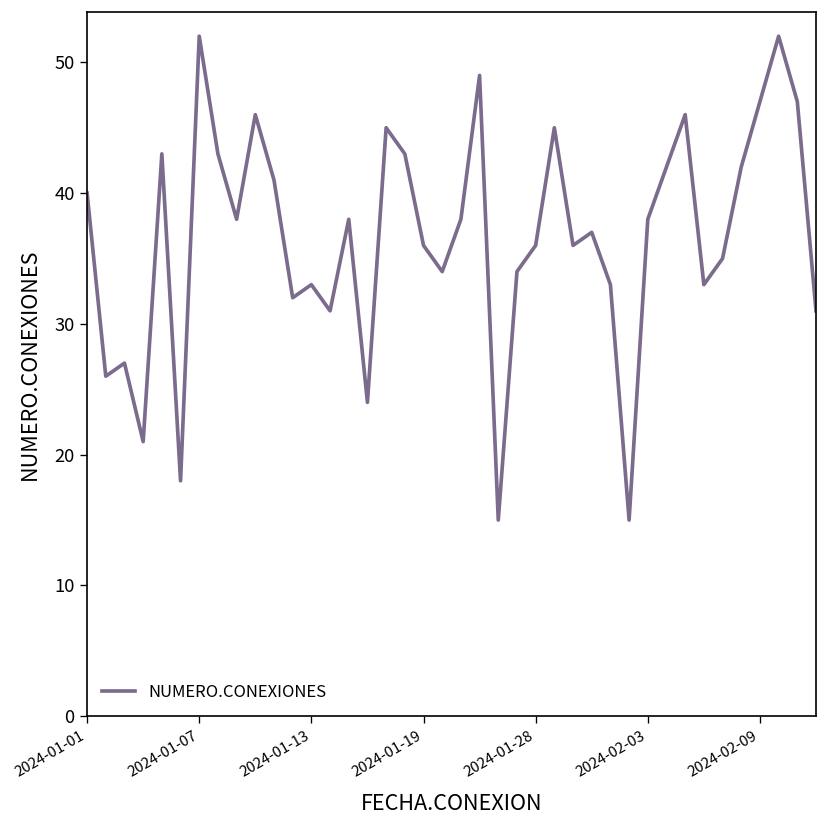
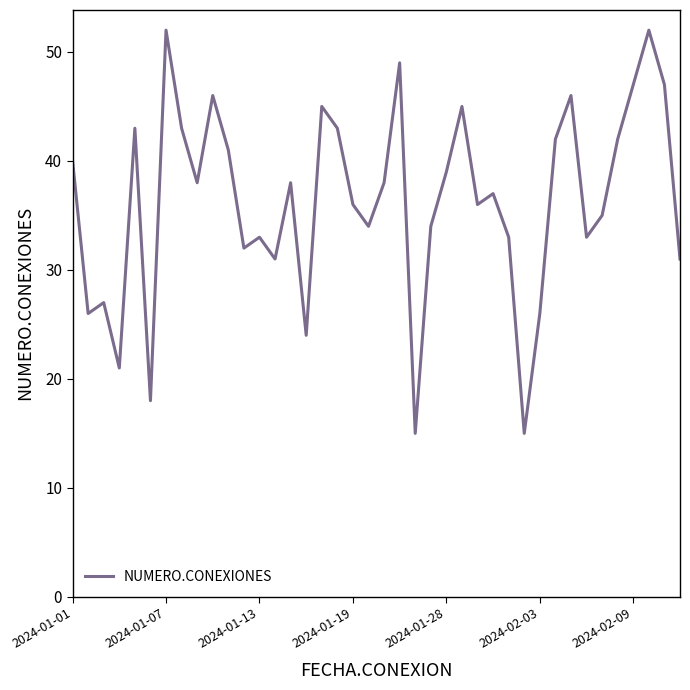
  {
    "2024-01-01": 40,
    "2024-01-07": 52,
    "2024-01-13": 33,
    "2024-01-19": 36,
-   "2024-01-28": 36,
-   "2024-02-03": 38,
+   "2024-01-28": 39,
+   "2024-02-03": 26,
    "2024-02-09": 47
  }
